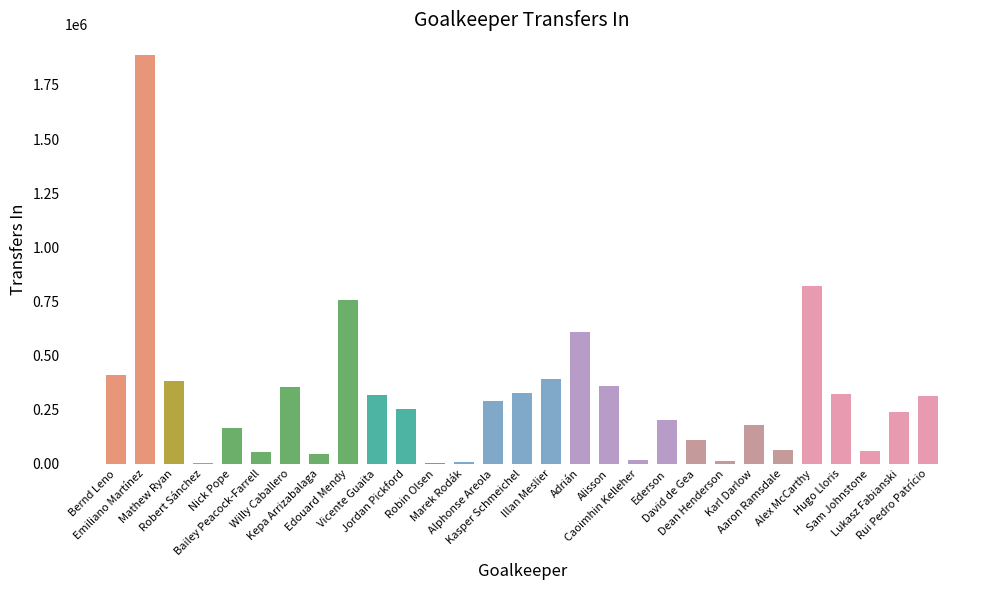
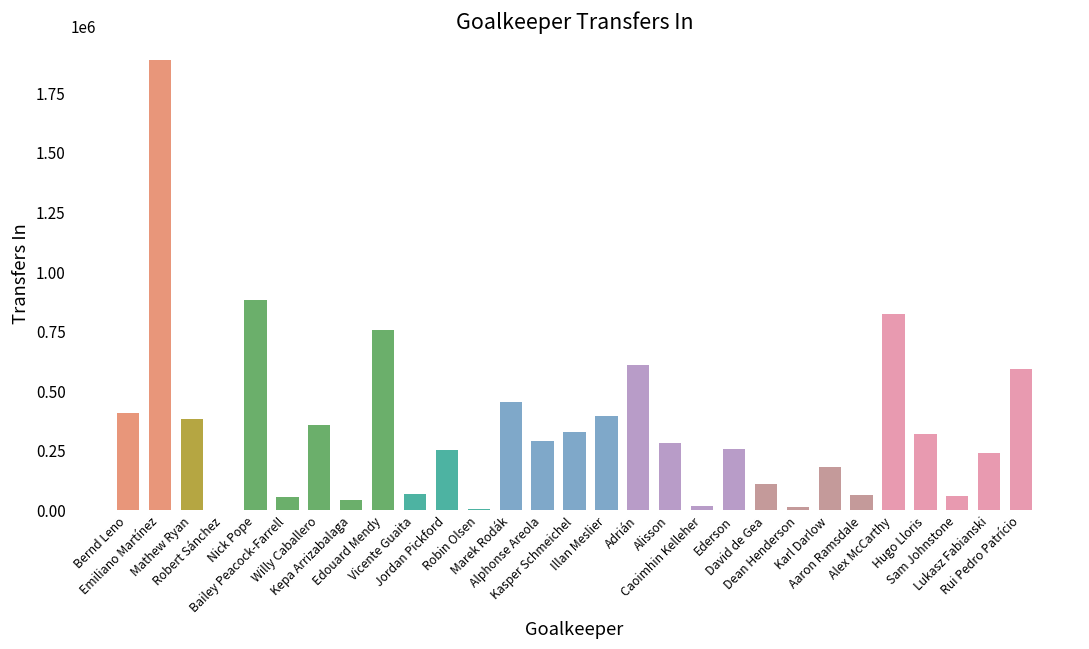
  {
    "Bernd Leno": 410000,
    "Emiliano Martínez": 1890000,
    "Mathew Ryan": 380000,
-   "Nick Pope": 160000,
+   "Nick Pope": 880000,
    "Bailey Peacock-Farrell": 60000,
    "Willy Caballero": 360000,
    "Kepa Arrizabalaga": 40000,
    "Edouard Mendy": 760000,
-   "Vicente Guaita": 320000,
+   "Vicente Guaita": 70000,
    "Jordan Pickford": 250000,
-   "Marek Rodák": 10000,
+   "Marek Rodák": 450000,
    "Alphonse Areola": 290000,
    "Kasper Schmeichel": 330000,
    "Illan Meslier": 390000,
    "Adrián": 610000,
-   "Alisson": 360000,
+   "Alisson": 280000,
    "Caoimhin Kelleher": 20000,
-   "Ederson": 200000,
+   "Ederson": 260000,
    "David de Gea": 110000,
    "Dean Henderson": 10000,
    "Karl Darlow": 180000,
    "Aaron Ramsdale": 60000,
    "Alex McCarthy": 820000,
    "Hugo Lloris": 320000,
    "Sam Johnstone": 60000,
    "Lukasz Fabianski": 240000,
-   "Rui Pedro Patrício": 320000
+   "Rui Pedro Patrício": 590000
  }
